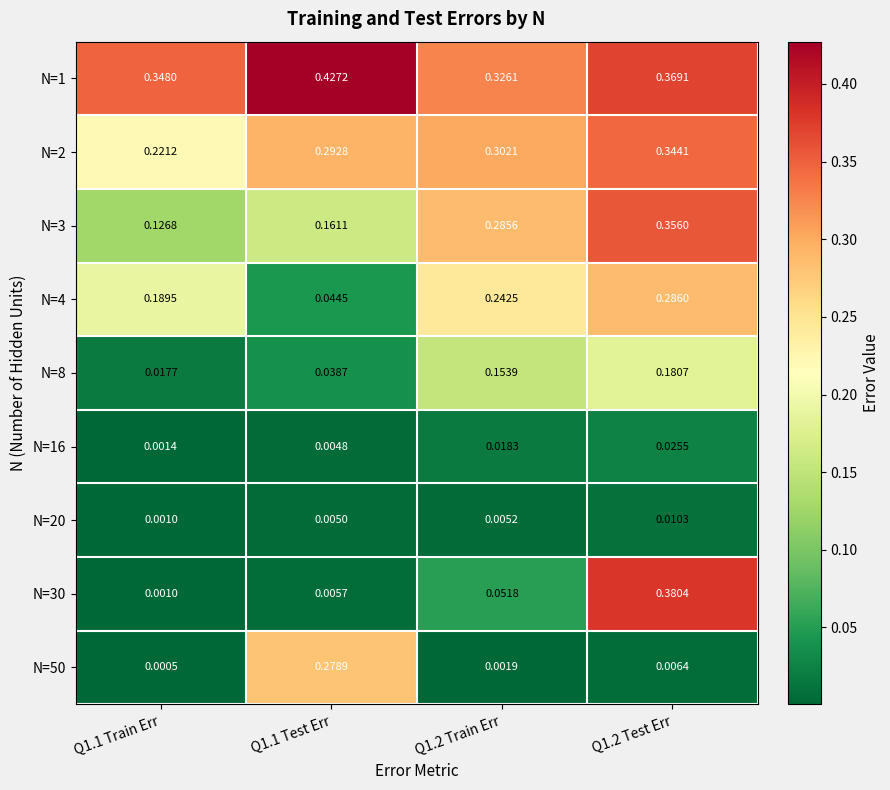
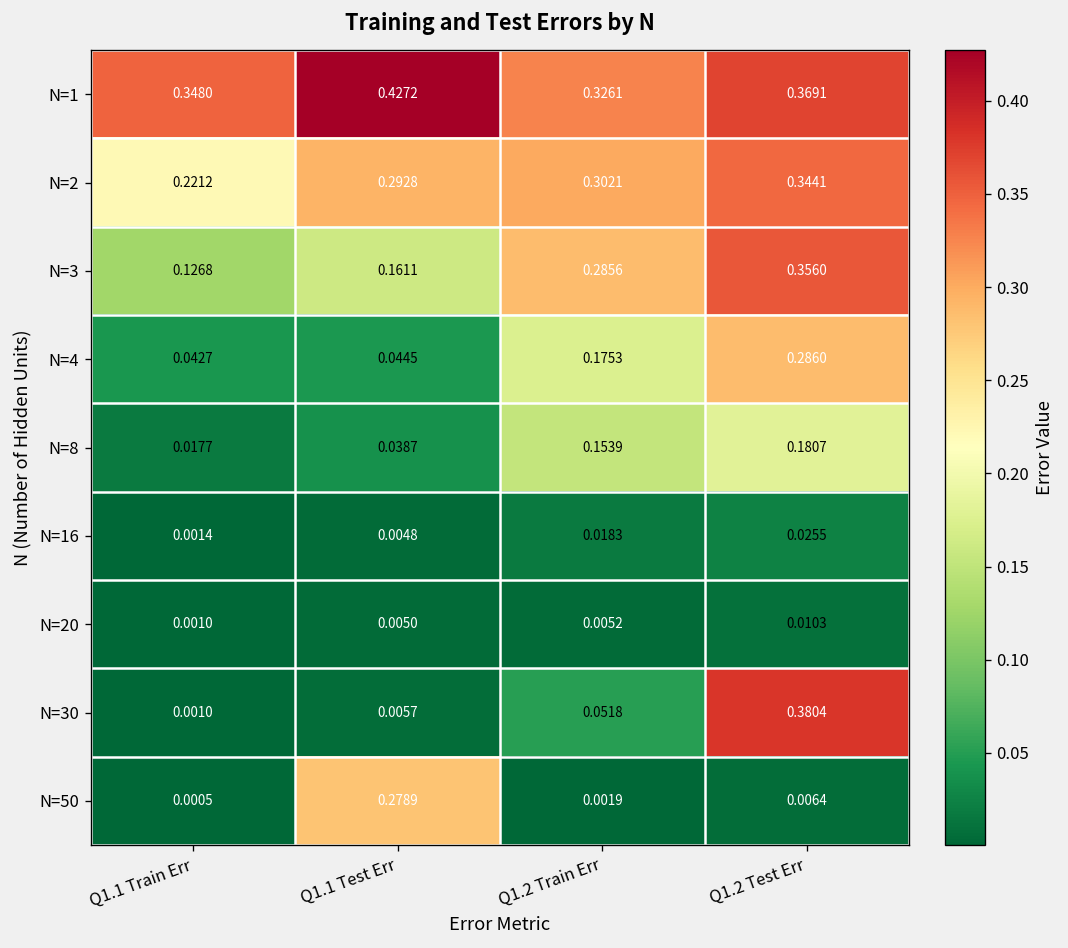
  {
    "N=1": {
      "Q1.1 Train Err": 0.3480,
      "Q1.1 Test Err": 0.4272,
      "Q1.2 Train Err": 0.3261,
      "Q1.2 Test Err": 0.3691
    },
    "N=2": {
      "Q1.1 Train Err": 0.2212,
      "Q1.1 Test Err": 0.2928,
      "Q1.2 Train Err": 0.3021,
      "Q1.2 Test Err": 0.3441
    },
    "N=3": {
      "Q1.1 Train Err": 0.1268,
      "Q1.1 Test Err": 0.1611,
      "Q1.2 Train Err": 0.2856,
      "Q1.2 Test Err": 0.3560
    },
    "N=4": {
-     "Q1.1 Train Err": 0.1895,
+     "Q1.1 Train Err": 0.0427,
      "Q1.1 Test Err": 0.0445,
-     "Q1.2 Train Err": 0.2425,
+     "Q1.2 Train Err": 0.1753,
      "Q1.2 Test Err": 0.2860
    },
    "N=8": {
      "Q1.1 Train Err": 0.0177,
      "Q1.1 Test Err": 0.0387,
      "Q1.2 Train Err": 0.1539,
      "Q1.2 Test Err": 0.1807
    },
    "N=16": {
      "Q1.1 Train Err": 0.0014,
      "Q1.1 Test Err": 0.0048,
      "Q1.2 Train Err": 0.0183,
      "Q1.2 Test Err": 0.0255
    },
    "N=20": {
      "Q1.1 Train Err": 0.0010,
      "Q1.1 Test Err": 0.0050,
      "Q1.2 Train Err": 0.0052,
      "Q1.2 Test Err": 0.0103
    },
    "N=30": {
      "Q1.1 Train Err": 0.0010,
      "Q1.1 Test Err": 0.0057,
      "Q1.2 Train Err": 0.0518,
      "Q1.2 Test Err": 0.3804
    },
    "N=50": {
      "Q1.1 Train Err": 0.0005,
      "Q1.1 Test Err": 0.2789,
      "Q1.2 Train Err": 0.0019,
      "Q1.2 Test Err": 0.0064
    }
  }
